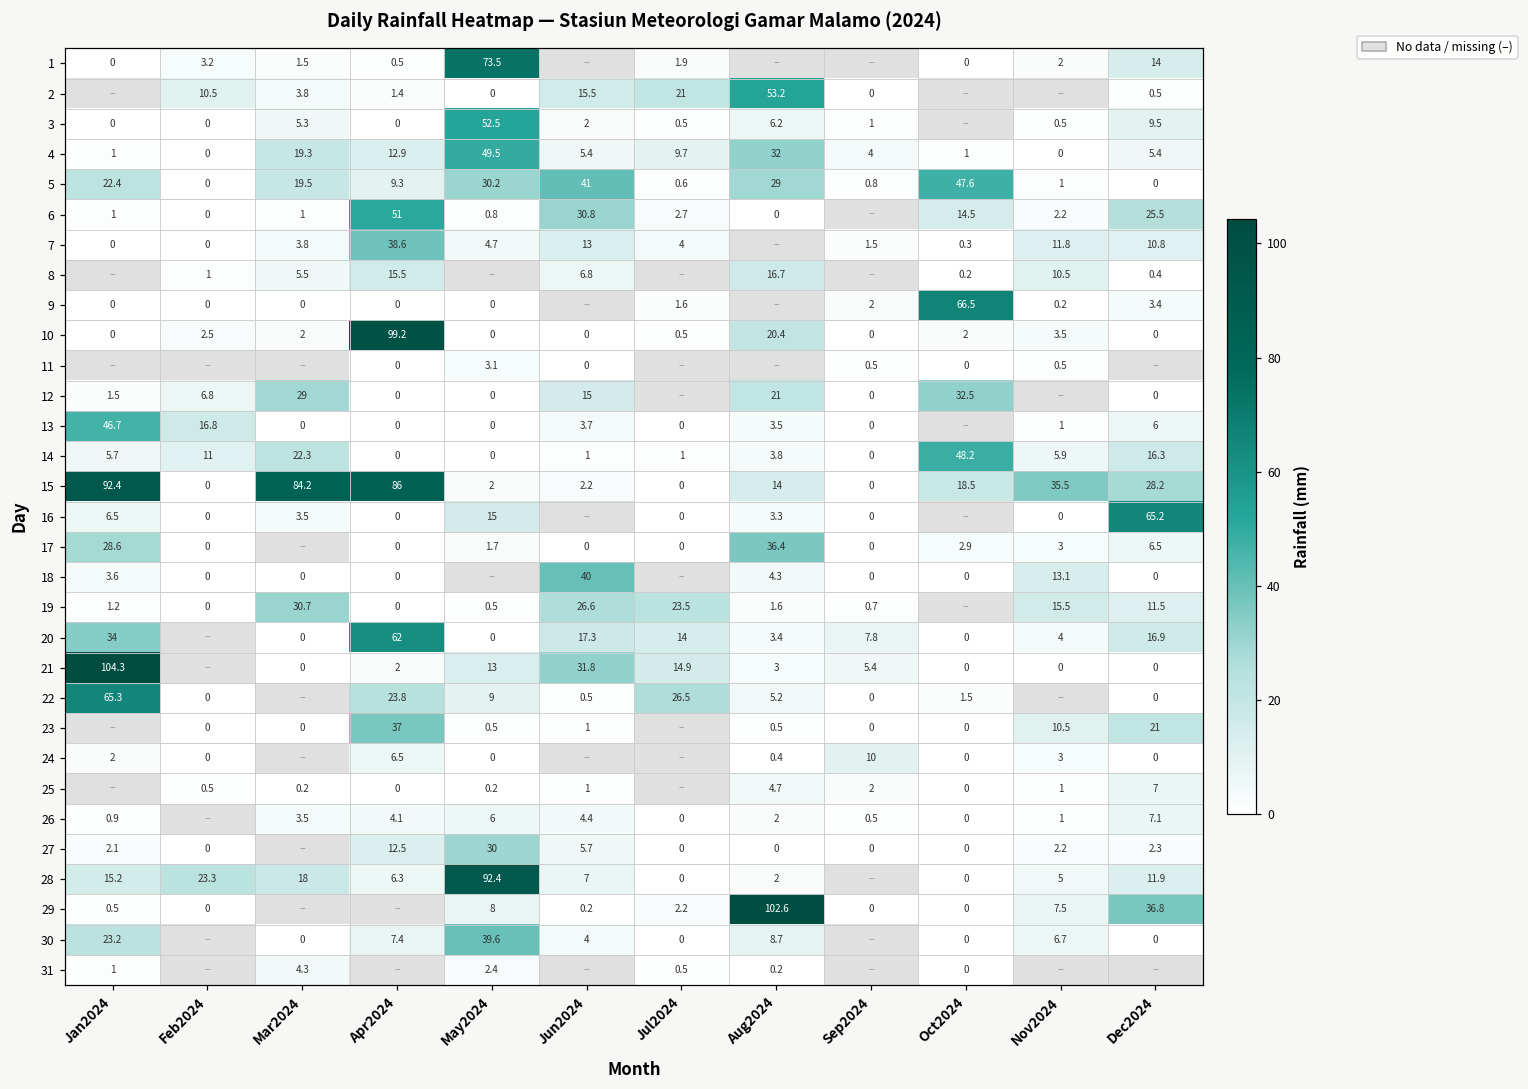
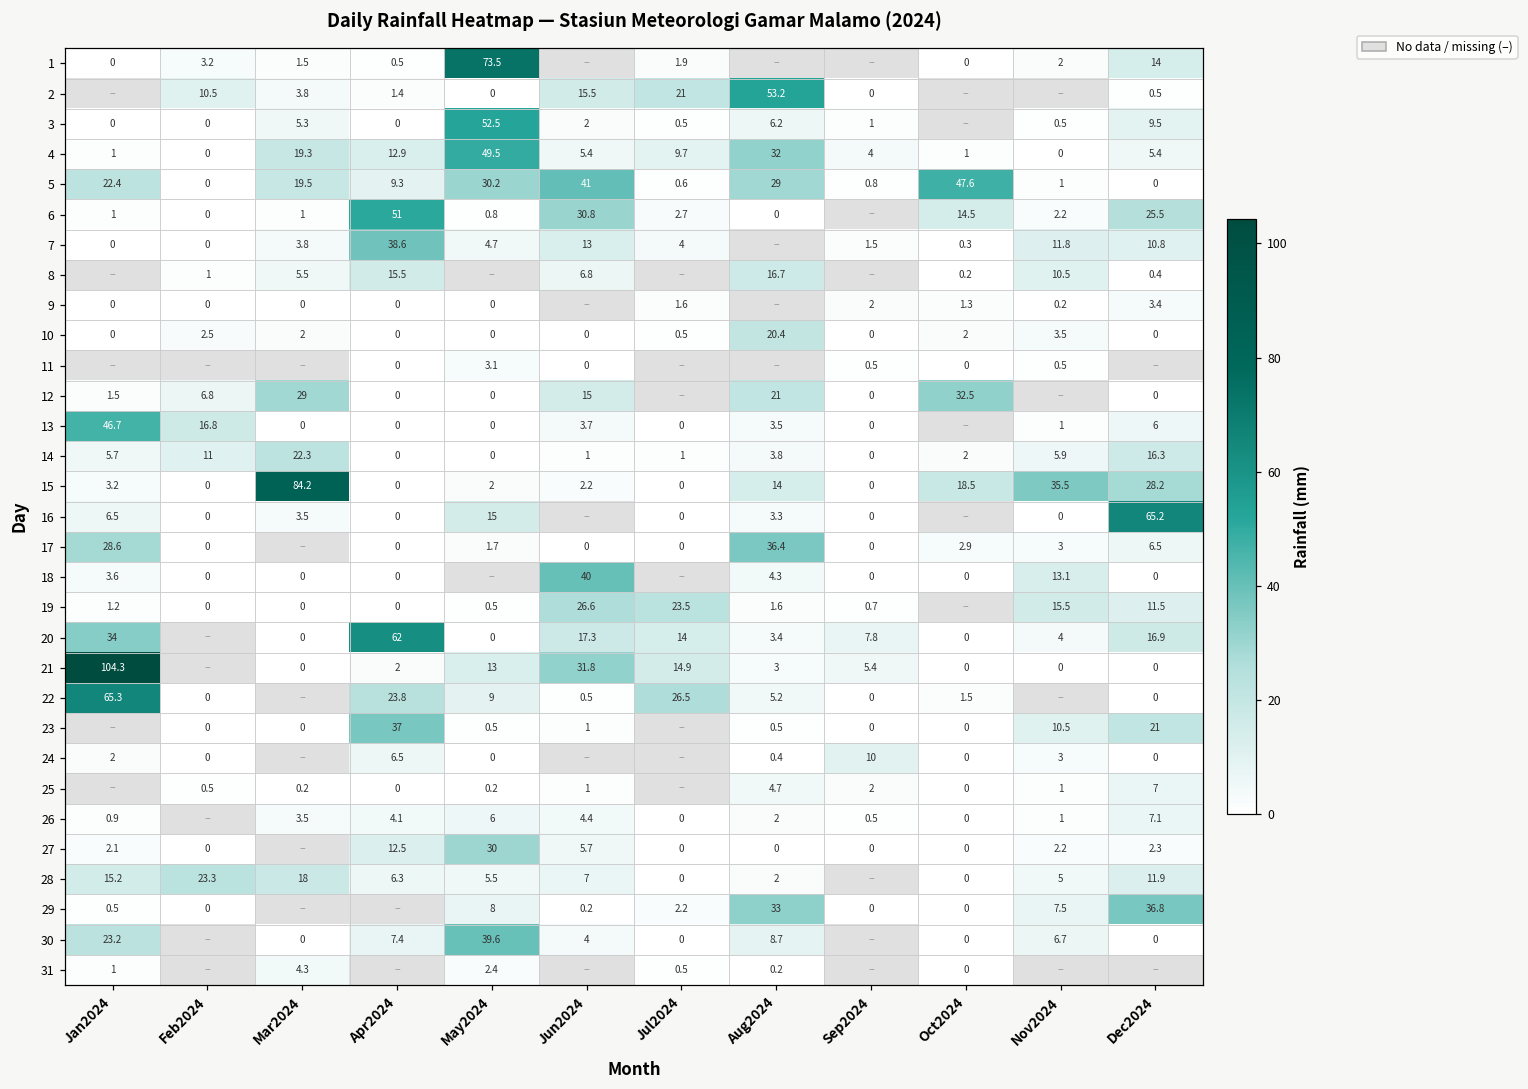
  {
    "9": {
      "Jan2024": 0,
      "Feb2024": 0,
      "Mar2024": 0,
      "Apr2024": 0,
      "May2024": 0,
      "Jul2024": 1.6,
      "Sep2024": 2,
-     "Oct2024": 66.5,
+     "Oct2024": 1.3,
      "Nov2024": 0.2,
      "Dec2024": 3.4
    },
    "10": {
      "Jan2024": 0,
      "Feb2024": 2.5,
      "Mar2024": 2,
-     "Apr2024": 99.2,
+     "Apr2024": 0,
      "May2024": 0,
      "Jun2024": 0,
      "Jul2024": 0.5,
      "Aug2024": 20.4,
      "Sep2024": 0,
      "Oct2024": 2,
      "Nov2024": 3.5,
      "Dec2024": 0
    },
    "14": {
      "Jan2024": 5.7,
      "Feb2024": 11,
      "Mar2024": 22.3,
      "Apr2024": 0,
      "May2024": 0,
      "Jun2024": 1,
      "Jul2024": 1,
      "Aug2024": 3.8,
      "Sep2024": 0,
-     "Oct2024": 48.2,
+     "Oct2024": 2,
      "Nov2024": 5.9,
      "Dec2024": 16.3
    },
    "15": {
-     "Jan2024": 92.4,
+     "Jan2024": 3.2,
      "Feb2024": 0,
      "Mar2024": 84.2,
-     "Apr2024": 86,
+     "Apr2024": 0,
      "May2024": 2,
      "Jun2024": 2.2,
      "Jul2024": 0,
      "Aug2024": 14,
      "Sep2024": 0,
      "Oct2024": 18.5,
      "Nov2024": 35.5,
      "Dec2024": 28.2
    },
    "19": {
      "Jan2024": 1.2,
      "Feb2024": 0,
-     "Mar2024": 30.7,
+     "Mar2024": 0,
      "Apr2024": 0,
      "May2024": 0.5,
      "Jun2024": 26.6,
      "Jul2024": 23.5,
      "Aug2024": 1.6,
      "Sep2024": 0.7,
      "Nov2024": 15.5,
      "Dec2024": 11.5
    },
    "28": {
      "Jan2024": 15.2,
      "Feb2024": 23.3,
      "Mar2024": 18,
      "Apr2024": 6.3,
-     "May2024": 92.4,
+     "May2024": 5.5,
      "Jun2024": 7,
      "Jul2024": 0,
      "Aug2024": 2,
      "Oct2024": 0,
      "Nov2024": 5,
      "Dec2024": 11.9
    },
    "29": {
      "Jan2024": 0.5,
      "Feb2024": 0,
      "May2024": 8,
      "Jun2024": 0.2,
      "Jul2024": 2.2,
-     "Aug2024": 102.6,
+     "Aug2024": 33,
      "Sep2024": 0,
      "Oct2024": 0,
      "Nov2024": 7.5,
      "Dec2024": 36.8
    }
  }
